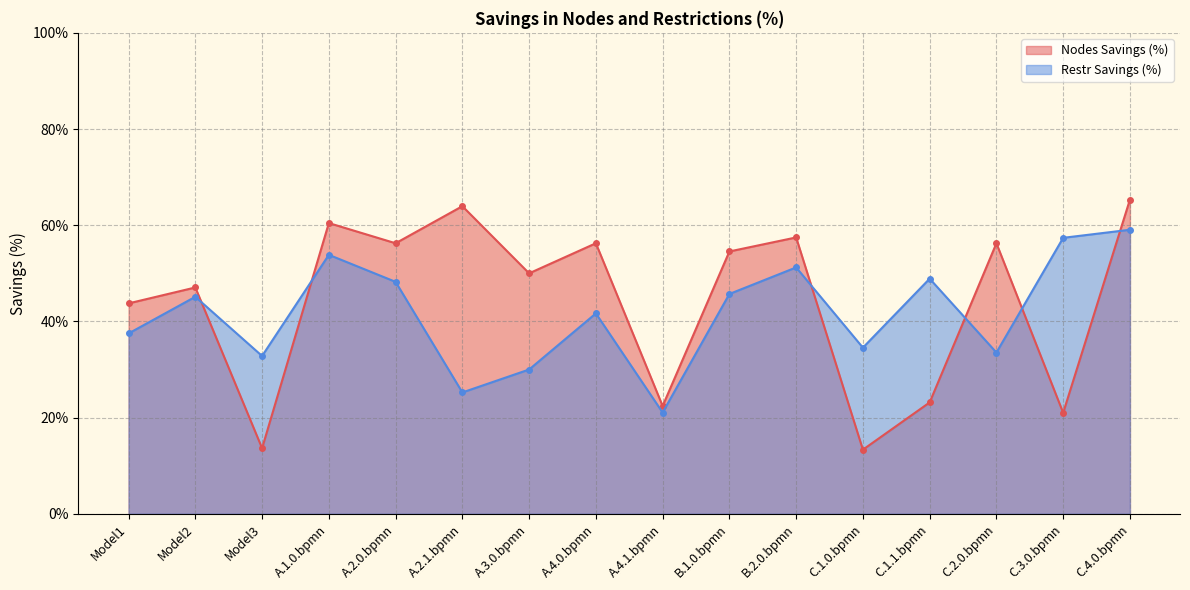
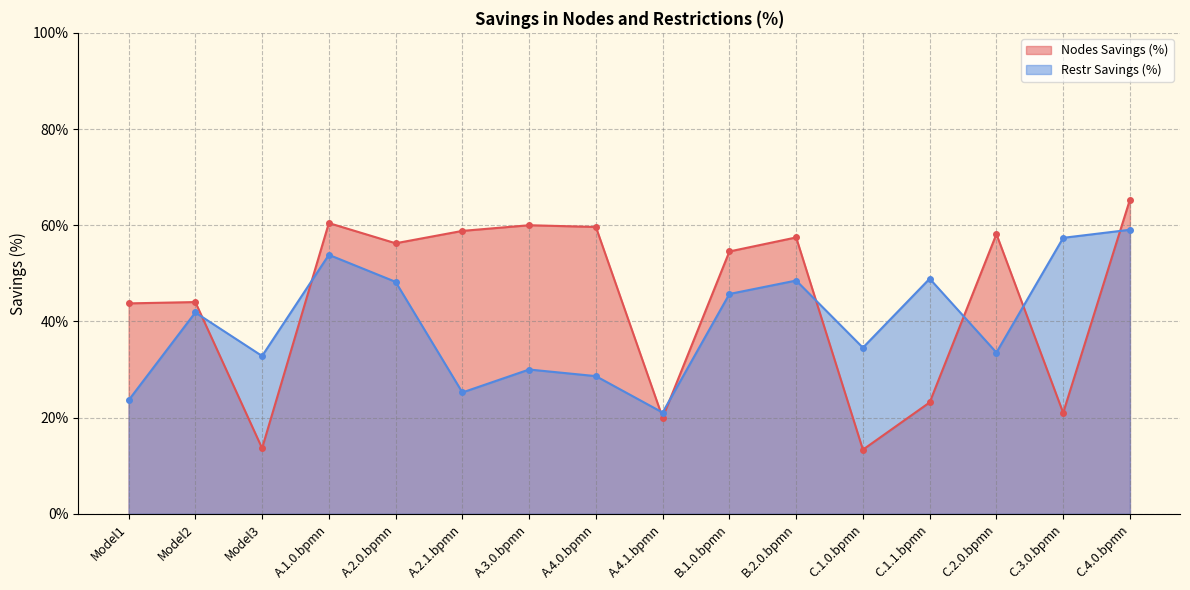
  {
    "Nodes Savings (%)": {
      "Model1": "44%",
-     "Model2": "47%",
+     "Model2": "44%",
      "Model3": "14%",
      "A.1.0.bpmn": "60%",
      "A.2.0.bpmn": "56%",
-     "A.2.1.bpmn": "64%",
-     "A.3.0.bpmn": "50%",
-     "A.4.0.bpmn": "56%",
-     "A.4.1.bpmn": "22%",
+     "A.2.1.bpmn": "59%",
+     "A.3.0.bpmn": "60%",
+     "A.4.0.bpmn": "60%",
+     "A.4.1.bpmn": "20%",
      "B.1.0.bpmn": "55%",
      "B.2.0.bpmn": "57%",
      "C.1.0.bpmn": "13%",
      "C.1.1.bpmn": "23%",
-     "C.2.0.bpmn": "56%",
+     "C.2.0.bpmn": "58%",
      "C.3.0.bpmn": "21%",
      "C.4.0.bpmn": "65%"
    },
    "Restr Savings (%)": {
-     "Model1": "38%",
-     "Model2": "45%",
+     "Model1": "24%",
+     "Model2": "42%",
      "Model3": "33%",
      "A.1.0.bpmn": "54%",
      "A.2.0.bpmn": "48%",
      "A.2.1.bpmn": "25%",
      "A.3.0.bpmn": "30%",
-     "A.4.0.bpmn": "42%",
+     "A.4.0.bpmn": "29%",
      "A.4.1.bpmn": "21%",
      "B.1.0.bpmn": "46%",
-     "B.2.0.bpmn": "51%",
+     "B.2.0.bpmn": "48%",
      "C.1.0.bpmn": "35%",
      "C.1.1.bpmn": "49%",
      "C.2.0.bpmn": "34%",
      "C.3.0.bpmn": "57%",
      "C.4.0.bpmn": "59%"
    }
  }
